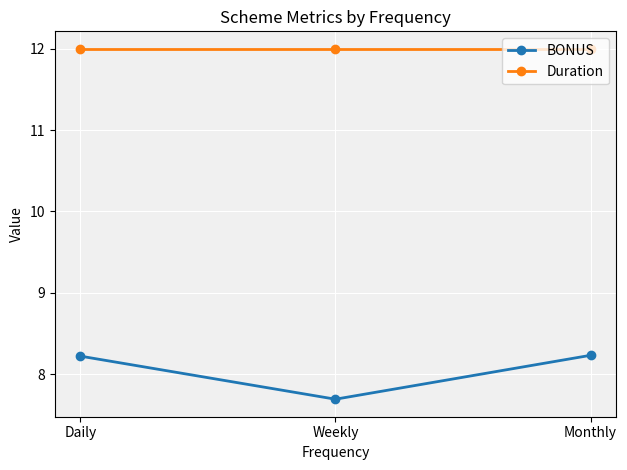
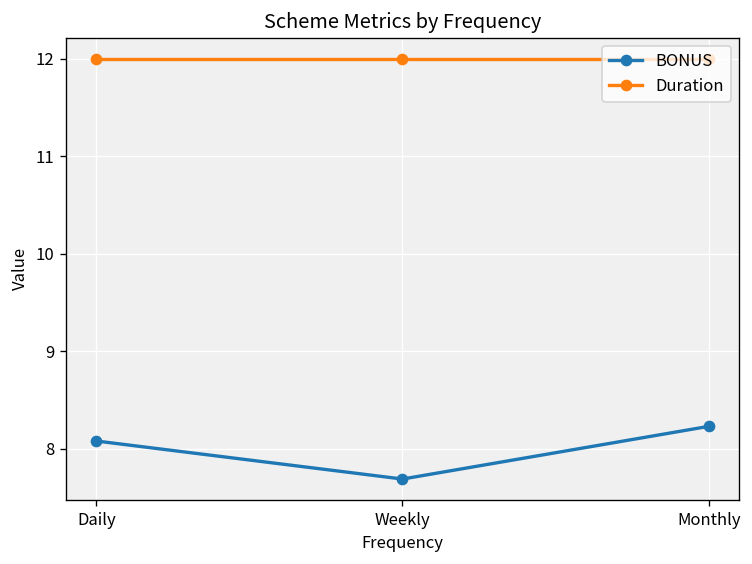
  {
    "BONUS": {
-     "Daily": 8.2,
+     "Daily": 8.1,
      "Weekly": 7.7,
      "Monthly": 8.2
    },
    "Duration": {
      "Daily": 12.0,
      "Weekly": 12.0
    }
  }
